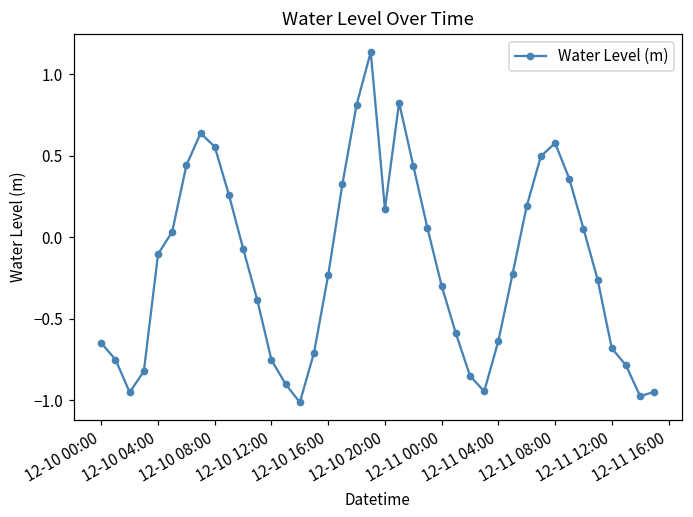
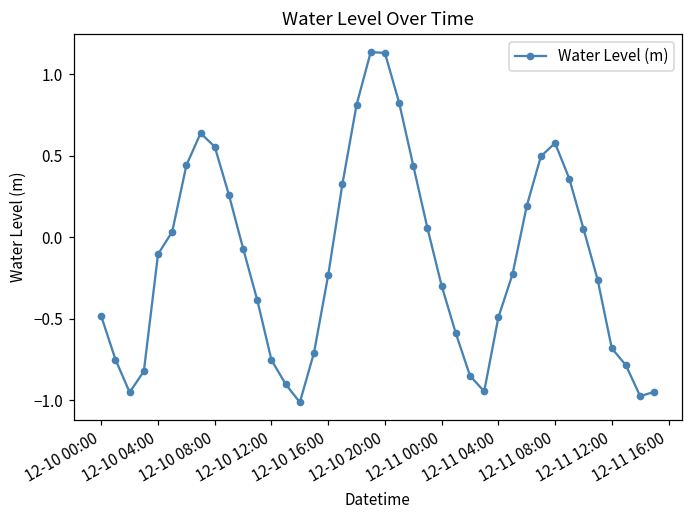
  {
-   "12-10 00:00": -0.65,
+   "12-10 00:00": -0.48,
    "12-10 04:00": -0.10,
    "12-10 08:00": 0.56,
    "12-10 12:00": -0.75,
    "12-10 16:00": -0.23,
-   "12-10 20:00": 0.17,
+   "12-10 20:00": 1.13,
    "12-11 00:00": -0.30,
-   "12-11 04:00": -0.64,
+   "12-11 04:00": -0.49,
    "12-11 08:00": 0.58,
    "12-11 12:00": -0.68
  }
